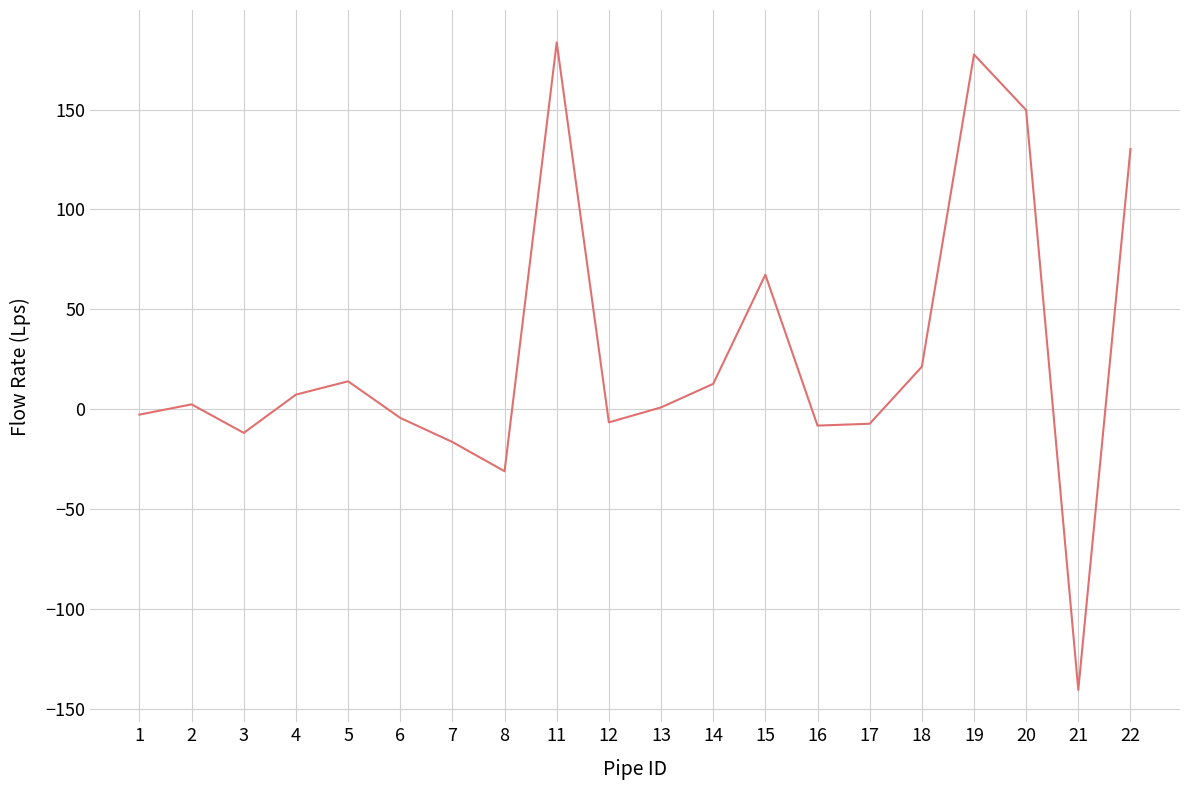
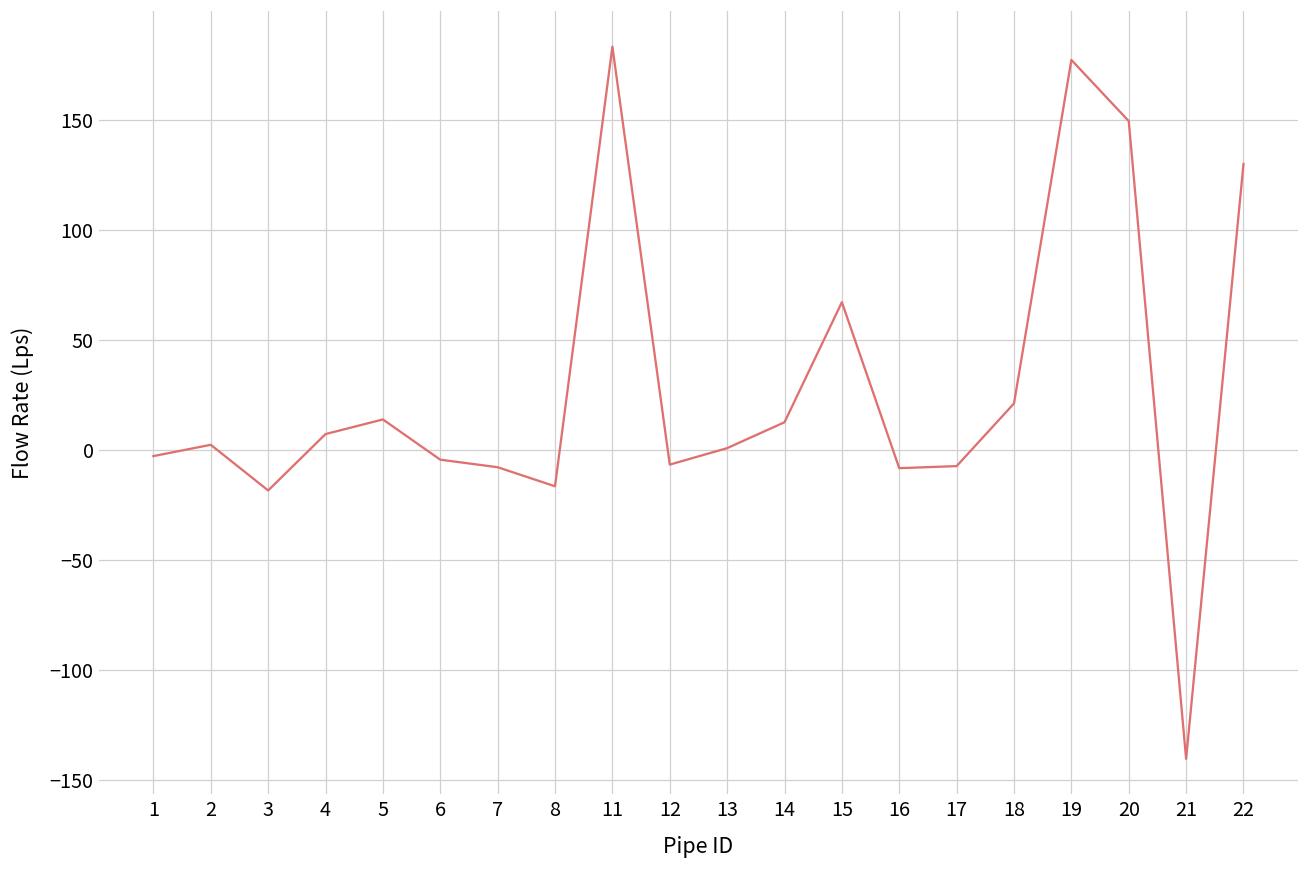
  {
    "1": -3,
    "2": 2,
-   "3": -12,
+   "3": -18,
    "4": 7,
    "5": 14,
    "6": -4,
-   "7": -16,
-   "8": -31,
+   "7": -8,
+   "8": -16,
    "11": 184,
    "12": -7,
    "13": 1,
    "14": 13,
    "15": 67,
    "16": -8,
    "17": -7,
    "18": 21,
    "19": 178,
    "20": 150,
    "21": -140,
    "22": 130
  }
